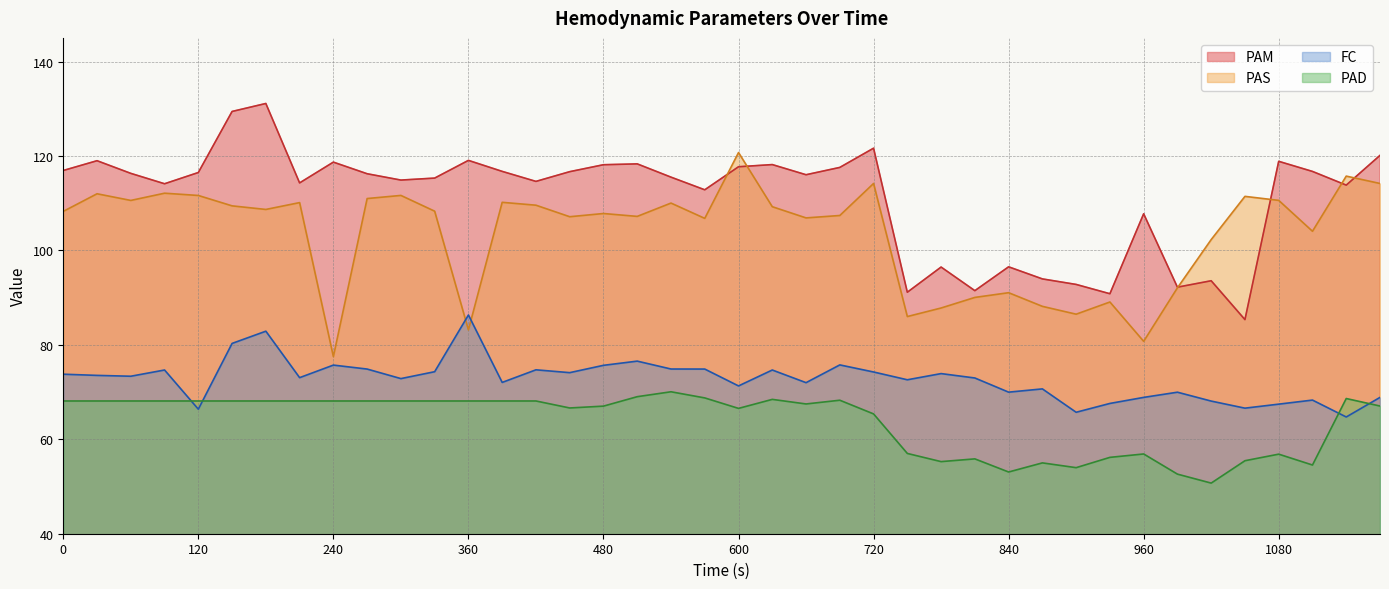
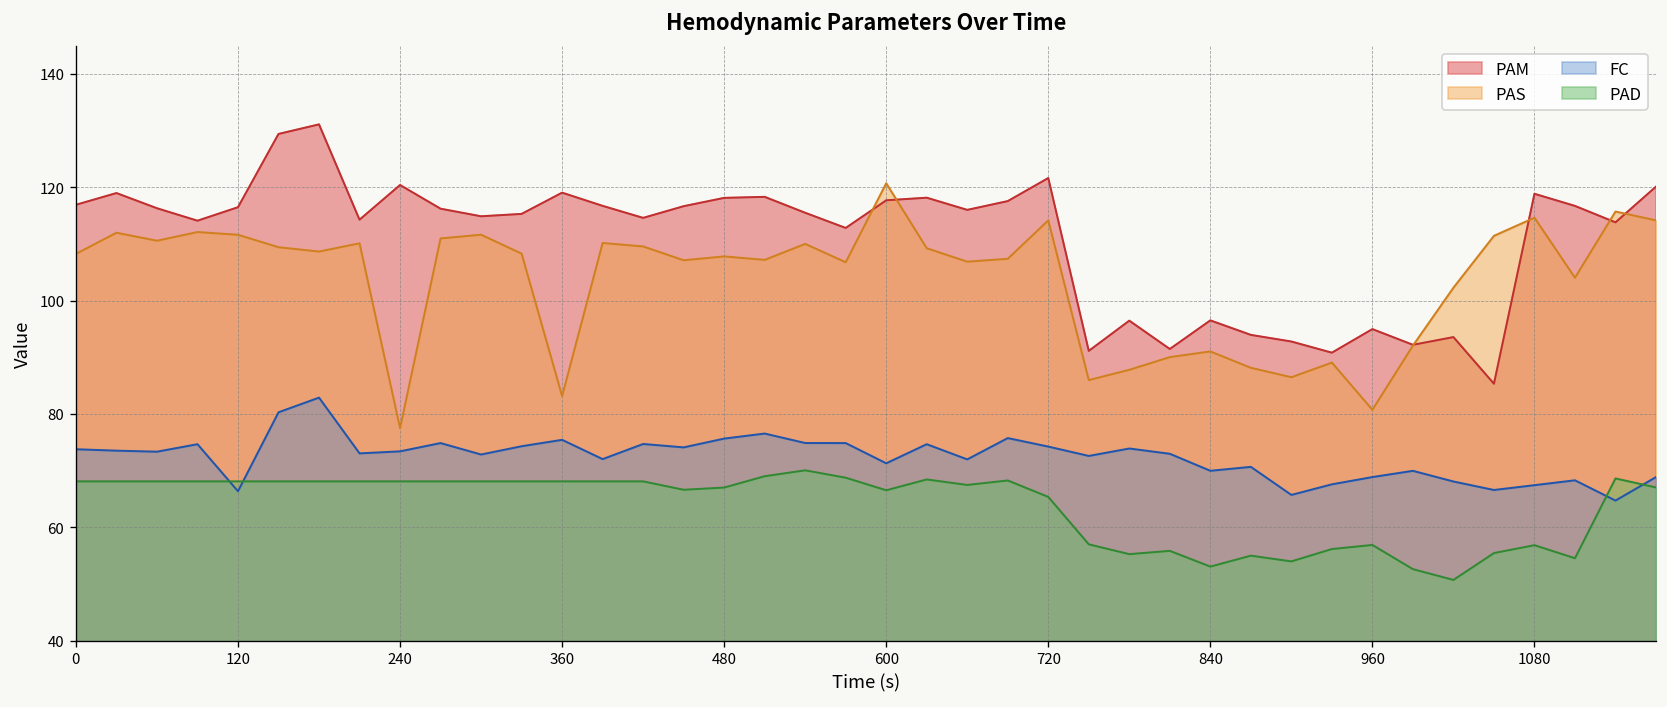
  {
    "PAM": {
      "0": 117,
      "120": 116,
-     "240": 119,
+     "240": 120,
      "360": 119,
      "480": 118,
      "600": 118,
      "720": 122,
      "840": 97,
-     "960": 108,
+     "960": 95,
      "1080": 119
    },
    "PAS": {
      "0": 108,
      "120": 112,
      "240": 78,
      "360": 83,
      "480": 108,
      "600": 121,
      "720": 114,
      "840": 91,
      "960": 81,
-     "1080": 111
+     "1080": 115
    },
    "FC": {
      "0": 74,
      "120": 66,
-     "240": 76,
-     "360": 86,
+     "240": 73,
+     "360": 75,
      "480": 76,
      "600": 71,
      "720": 74,
      "840": 70,
      "960": 69,
      "1080": 67
    },
    "PAD": {
      "0": 68,
      "120": 68,
      "240": 68,
      "360": 68,
      "480": 67,
      "600": 67,
      "720": 65,
      "840": 53,
      "960": 57,
      "1080": 57
    }
  }
